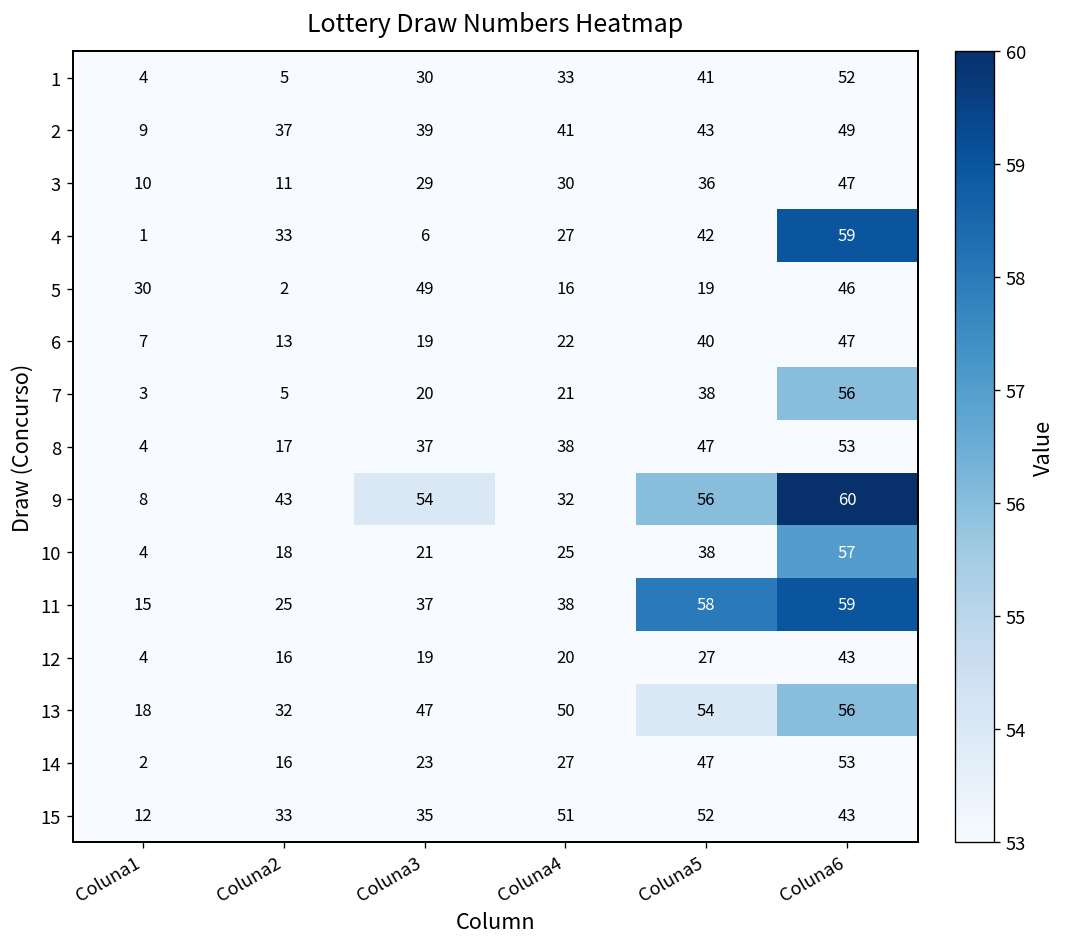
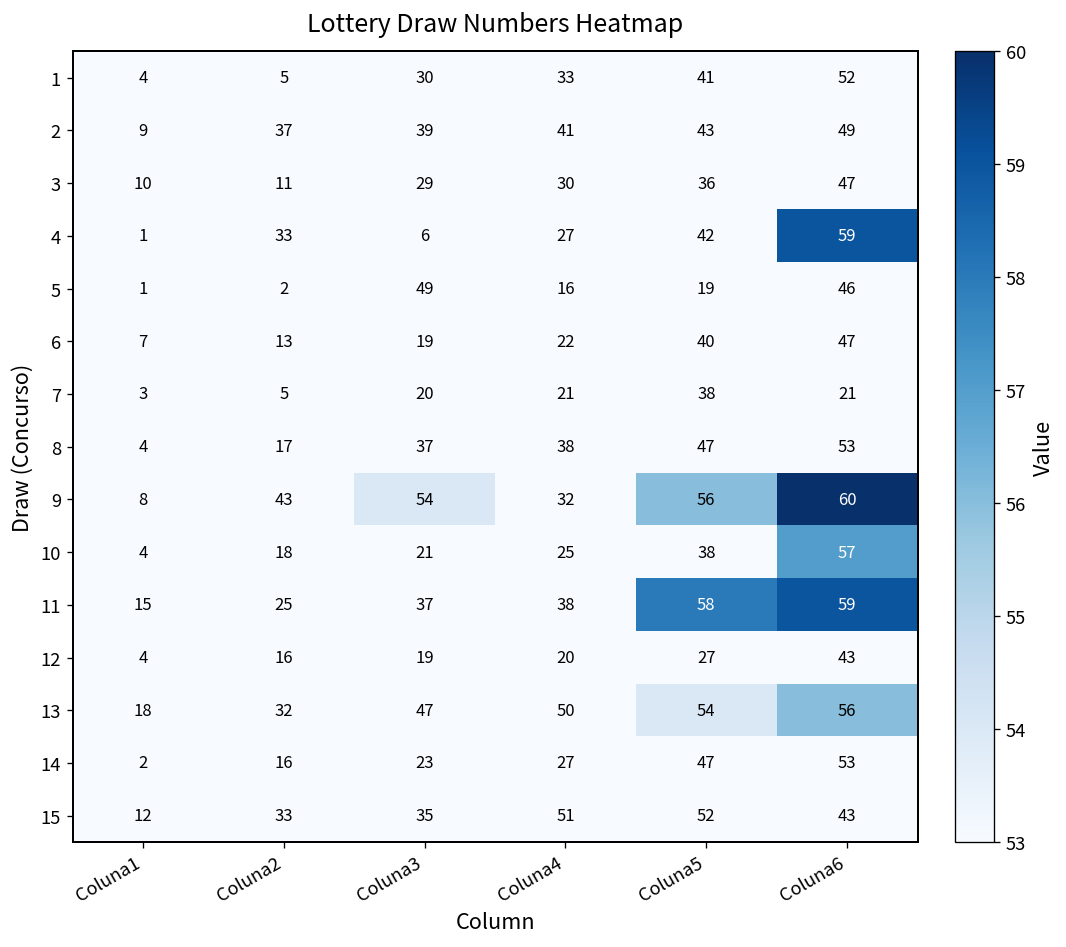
  {
    "1": {
      "Coluna1": 4,
      "Coluna2": 5,
      "Coluna3": 30,
      "Coluna4": 33,
      "Coluna5": 41,
      "Coluna6": 52
    },
    "2": {
      "Coluna1": 9,
      "Coluna2": 37,
      "Coluna3": 39,
      "Coluna4": 41,
      "Coluna5": 43,
      "Coluna6": 49
    },
    "3": {
      "Coluna1": 10,
      "Coluna2": 11,
      "Coluna3": 29,
      "Coluna4": 30,
      "Coluna5": 36,
      "Coluna6": 47
    },
    "4": {
      "Coluna1": 1,
      "Coluna2": 33,
      "Coluna3": 6,
      "Coluna4": 27,
      "Coluna5": 42,
      "Coluna6": 59
    },
    "5": {
-     "Coluna1": 30,
+     "Coluna1": 1,
      "Coluna2": 2,
      "Coluna3": 49,
      "Coluna4": 16,
      "Coluna5": 19,
      "Coluna6": 46
    },
    "6": {
      "Coluna1": 7,
      "Coluna2": 13,
      "Coluna3": 19,
      "Coluna4": 22,
      "Coluna5": 40,
      "Coluna6": 47
    },
    "7": {
      "Coluna1": 3,
      "Coluna2": 5,
      "Coluna3": 20,
      "Coluna4": 21,
      "Coluna5": 38,
-     "Coluna6": 56
+     "Coluna6": 21
    },
    "8": {
      "Coluna1": 4,
      "Coluna2": 17,
      "Coluna3": 37,
      "Coluna4": 38,
      "Coluna5": 47,
      "Coluna6": 53
    },
    "9": {
      "Coluna1": 8,
      "Coluna2": 43,
      "Coluna3": 54,
      "Coluna4": 32,
      "Coluna5": 56,
      "Coluna6": 60
    },
    "10": {
      "Coluna1": 4,
      "Coluna2": 18,
      "Coluna3": 21,
      "Coluna4": 25,
      "Coluna5": 38,
      "Coluna6": 57
    },
    "11": {
      "Coluna1": 15,
      "Coluna2": 25,
      "Coluna3": 37,
      "Coluna4": 38,
      "Coluna5": 58,
      "Coluna6": 59
    },
    "12": {
      "Coluna1": 4,
      "Coluna2": 16,
      "Coluna3": 19,
      "Coluna4": 20,
      "Coluna5": 27,
      "Coluna6": 43
    },
    "13": {
      "Coluna1": 18,
      "Coluna2": 32,
      "Coluna3": 47,
      "Coluna4": 50,
      "Coluna5": 54,
      "Coluna6": 56
    },
    "14": {
      "Coluna1": 2,
      "Coluna2": 16,
      "Coluna3": 23,
      "Coluna4": 27,
      "Coluna5": 47,
      "Coluna6": 53
    },
    "15": {
      "Coluna1": 12,
      "Coluna2": 33,
      "Coluna3": 35,
      "Coluna4": 51,
      "Coluna5": 52,
      "Coluna6": 43
    }
  }
